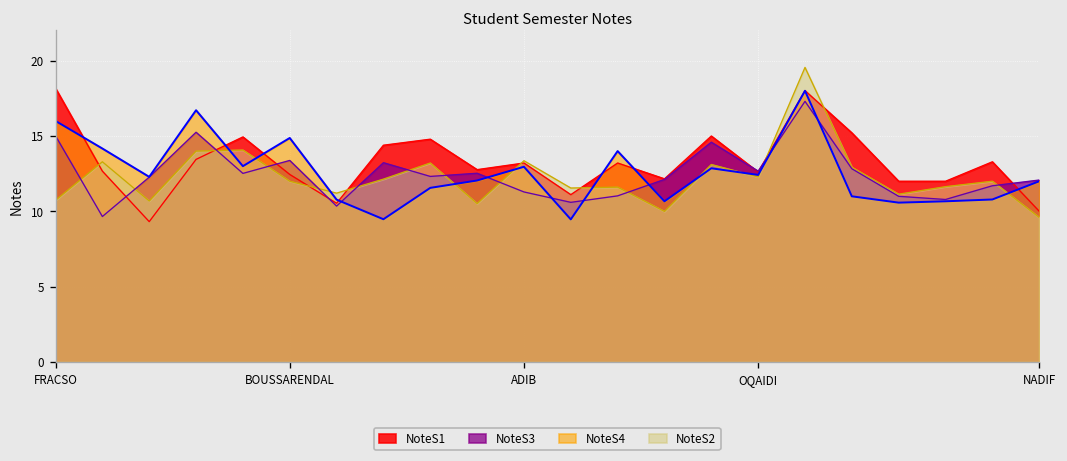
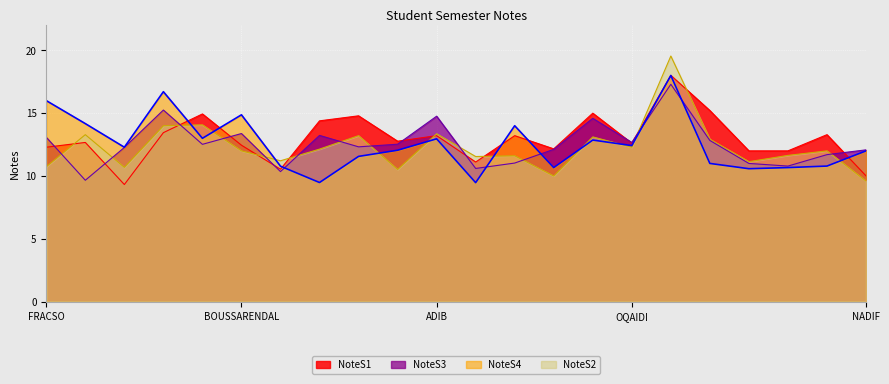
  {
    "NoteS1": {
-     "FRACSO": 18.2,
+     "FRACSO": 12.3,
      "BOUSSARENDAL": 12.5,
      "NADIF": 10.0
    },
    "NoteS3": {
-     "FRACSO": 15.0,
+     "FRACSO": 13.1,
      "BOUSSARENDAL": 13.4,
-     "ADIB": 11.3
+     "ADIB": 14.8
    },
    "NoteS4": {
      "FRACSO": 16.0,
      "BOUSSARENDAL": 14.9,
      "ADIB": 13.0
    },
    "NoteS2": {
      "FRACSO": 10.7,
      "BOUSSARENDAL": 12.0,
      "NADIF": 9.6
    }
  }
